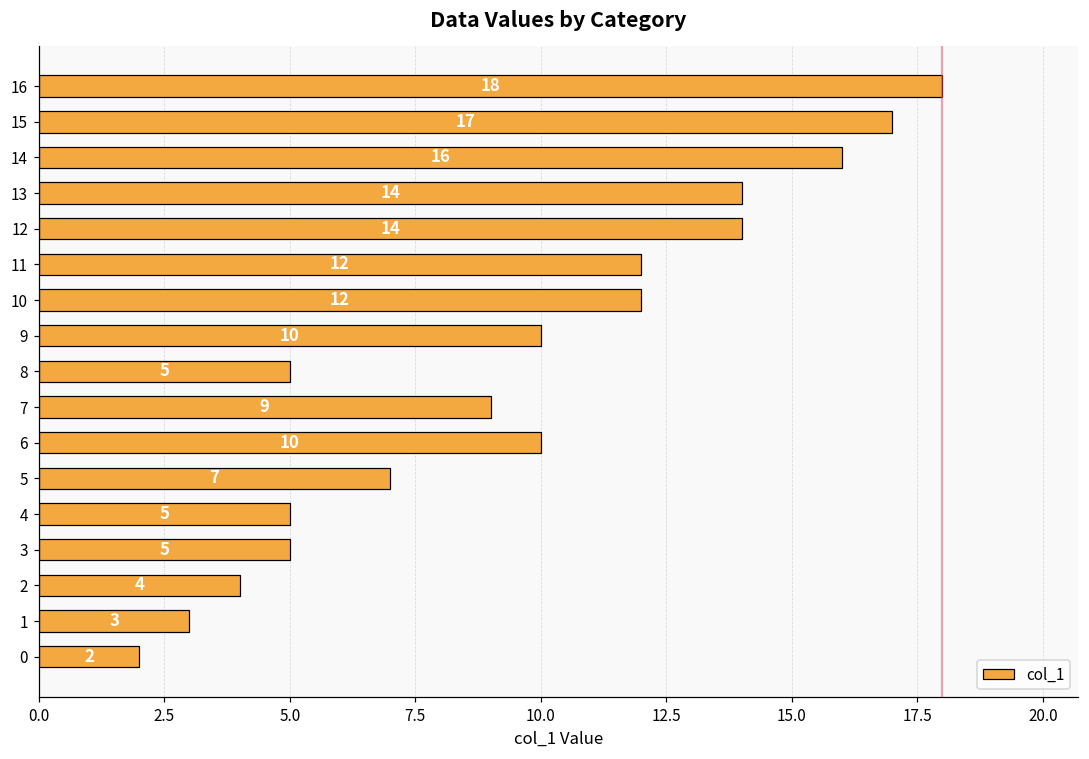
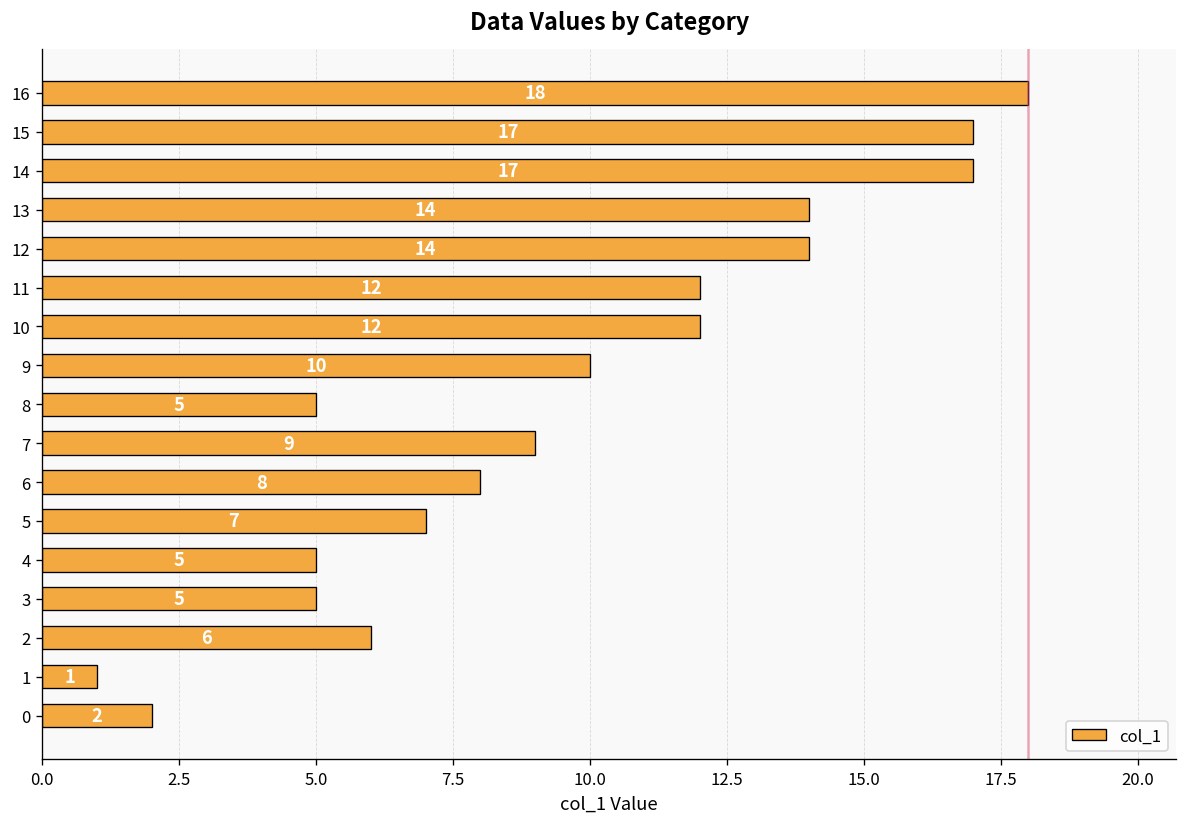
  {
    "16": 18,
    "15": 17,
-   "14": 16,
+   "14": 17,
    "13": 14,
    "12": 14,
    "11": 12,
    "10": 12,
    "9": 10,
    "8": 5,
    "7": 9,
-   "6": 10,
+   "6": 8,
    "5": 7,
    "4": 5,
    "3": 5,
-   "2": 4,
-   "1": 3,
+   "2": 6,
+   "1": 1,
    "0": 2
  }
